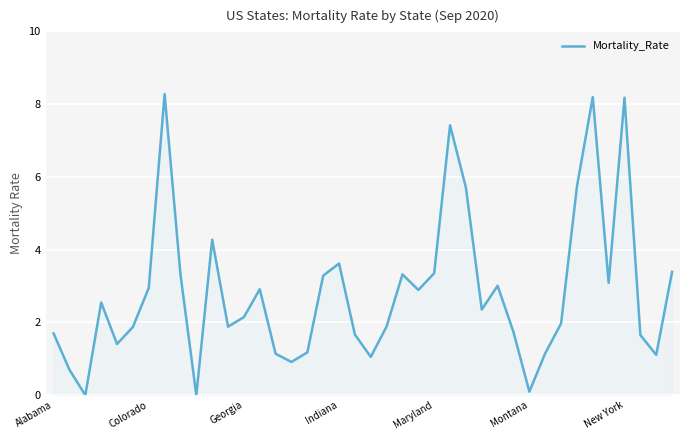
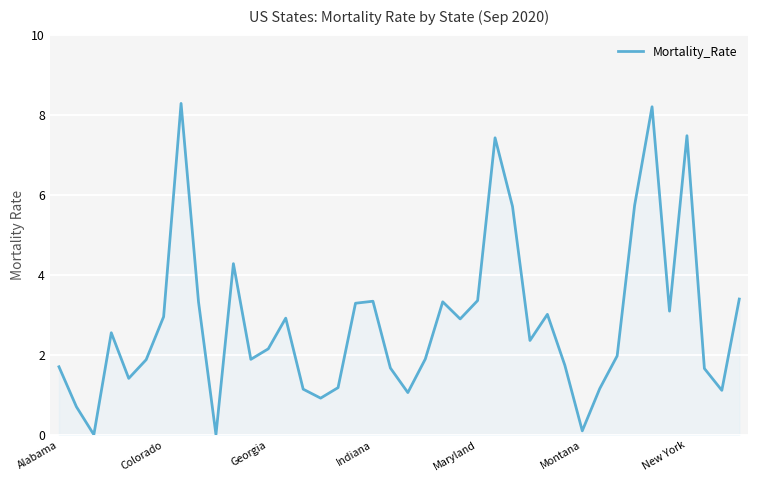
  {
    "Alabama": 1.7,
    "Colorado": 2.9,
    "Georgia": 2.1,
-   "Indiana": 3.6,
+   "Indiana": 3.3,
    "Maryland": 3.4,
    "Montana": 0.1,
-   "New York": 8.2
+   "New York": 7.5
  }
